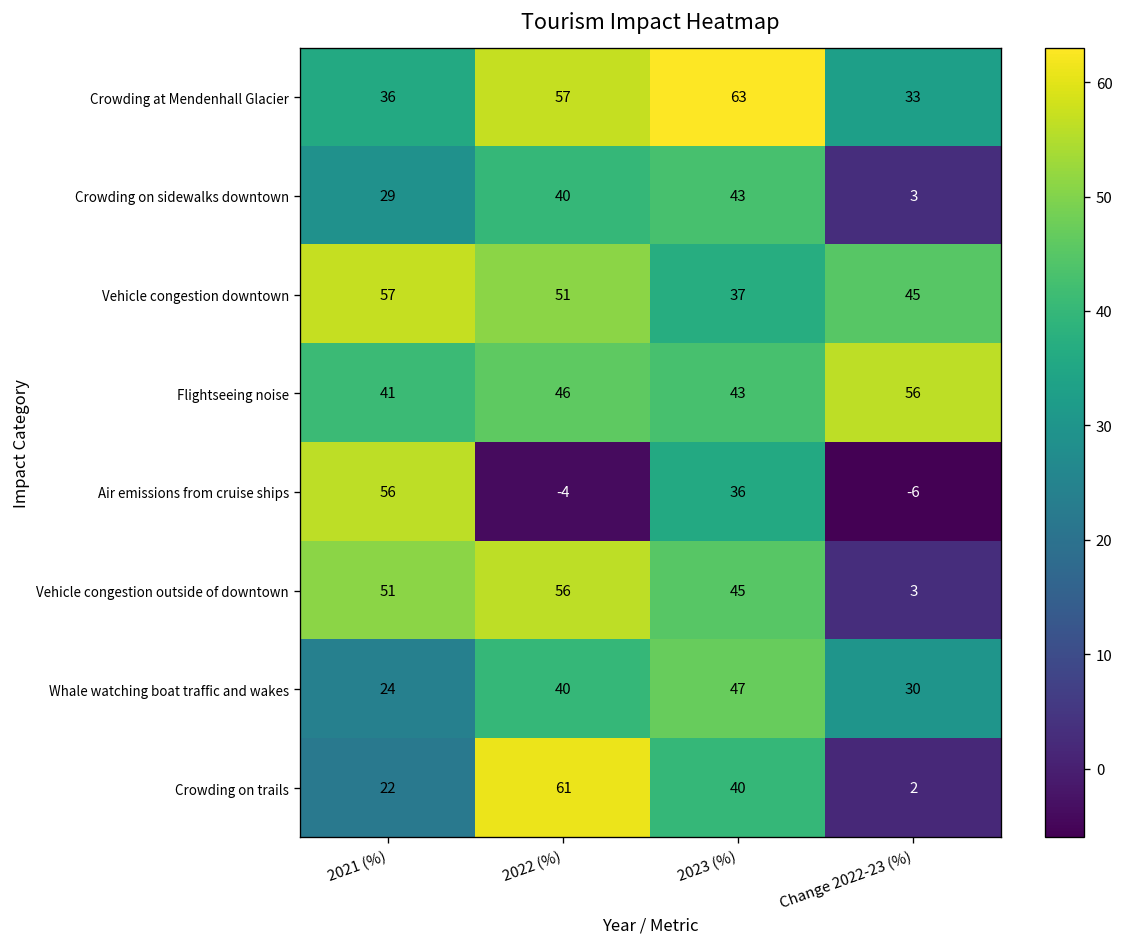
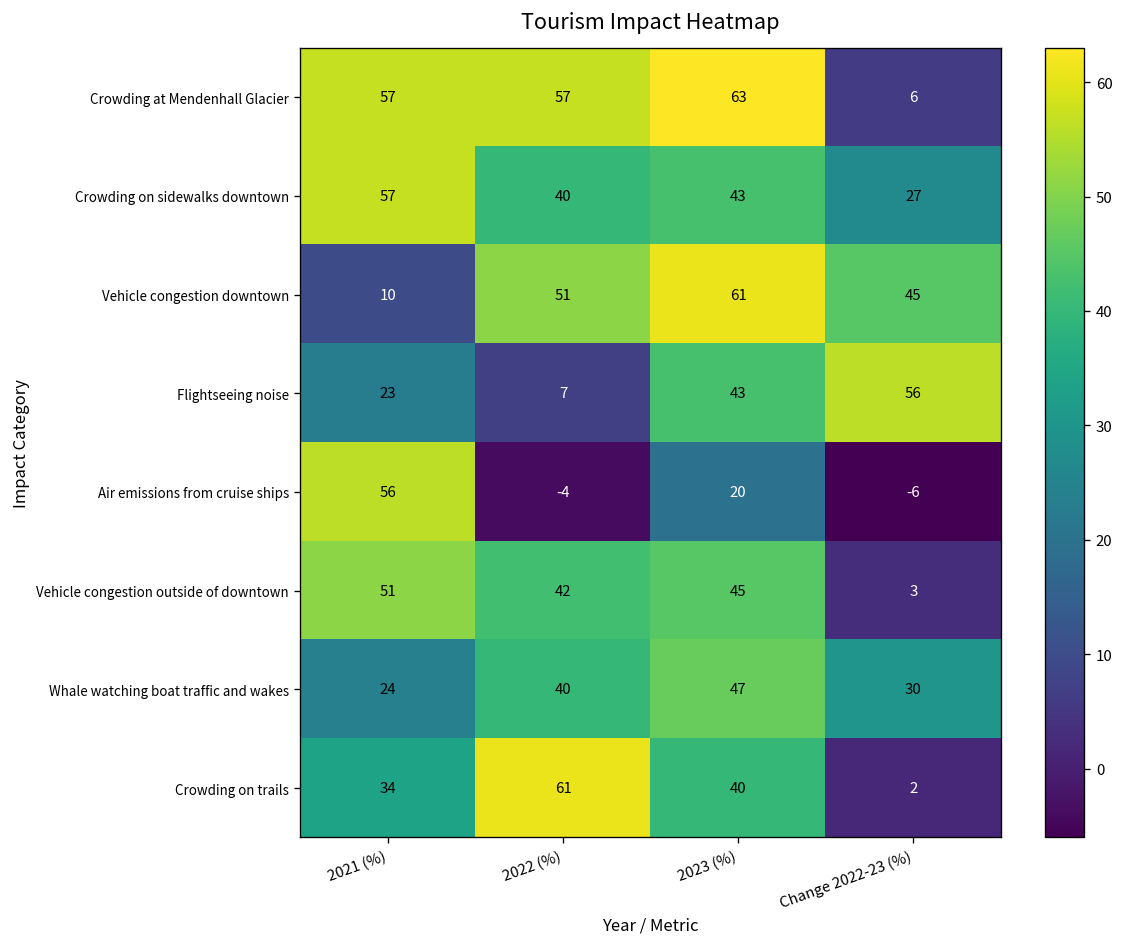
  {
    "Crowding at Mendenhall Glacier": {
-     "2021 (%)": 36,
+     "2021 (%)": 57,
      "2022 (%)": 57,
      "2023 (%)": 63,
-     "Change 2022-23 (%)": 33
+     "Change 2022-23 (%)": 6
    },
    "Crowding on sidewalks downtown": {
-     "2021 (%)": 29,
+     "2021 (%)": 57,
      "2022 (%)": 40,
      "2023 (%)": 43,
-     "Change 2022-23 (%)": 3
+     "Change 2022-23 (%)": 27
    },
    "Vehicle congestion downtown": {
-     "2021 (%)": 57,
+     "2021 (%)": 10,
      "2022 (%)": 51,
-     "2023 (%)": 37,
+     "2023 (%)": 61,
      "Change 2022-23 (%)": 45
    },
    "Flightseeing noise": {
-     "2021 (%)": 41,
-     "2022 (%)": 46,
+     "2021 (%)": 23,
+     "2022 (%)": 7,
      "2023 (%)": 43,
      "Change 2022-23 (%)": 56
    },
    "Air emissions from cruise ships": {
      "2021 (%)": 56,
      "2022 (%)": -4,
-     "2023 (%)": 36,
+     "2023 (%)": 20,
      "Change 2022-23 (%)": -6
    },
    "Vehicle congestion outside of downtown": {
      "2021 (%)": 51,
-     "2022 (%)": 56,
+     "2022 (%)": 42,
      "2023 (%)": 45,
      "Change 2022-23 (%)": 3
    },
    "Whale watching boat traffic and wakes": {
      "2021 (%)": 24,
      "2022 (%)": 40,
      "2023 (%)": 47,
      "Change 2022-23 (%)": 30
    },
    "Crowding on trails": {
-     "2021 (%)": 22,
+     "2021 (%)": 34,
      "2022 (%)": 61,
      "2023 (%)": 40,
      "Change 2022-23 (%)": 2
    }
  }
